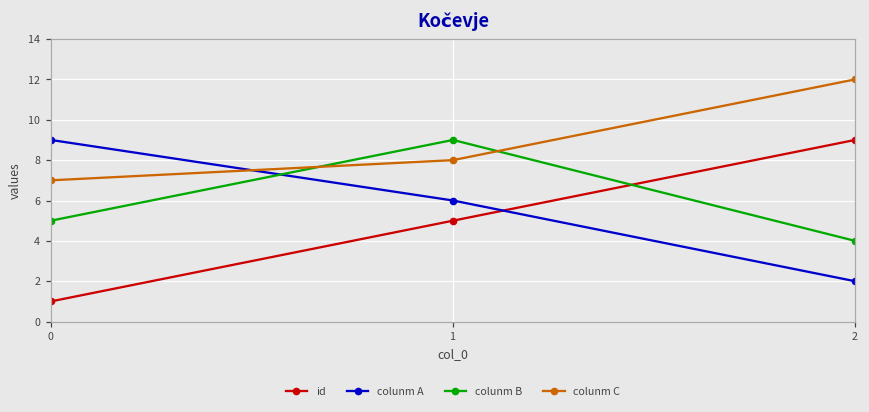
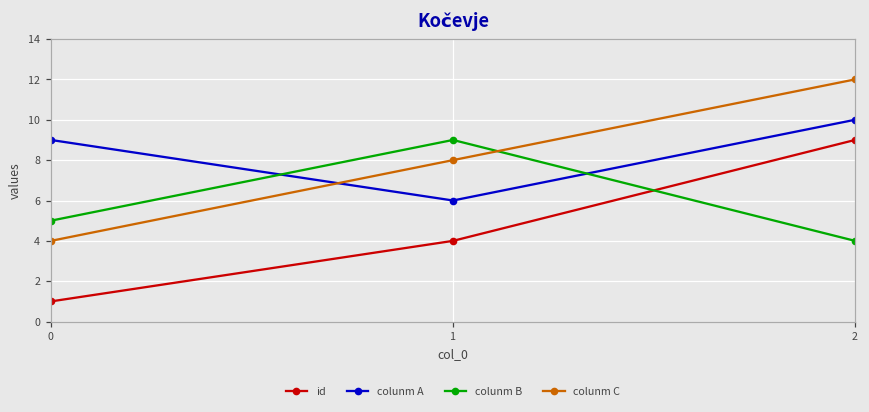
  {
    "id": {
      "0": 1,
-     "1": 5,
+     "1": 4,
      "2": 9
    },
    "colunm A": {
      "0": 9,
      "1": 6,
-     "2": 2
+     "2": 10
    },
    "colunm B": {
      "0": 5,
      "1": 9,
      "2": 4
    },
    "colunm C": {
-     "0": 7,
+     "0": 4,
      "1": 8,
      "2": 12
    }
  }
